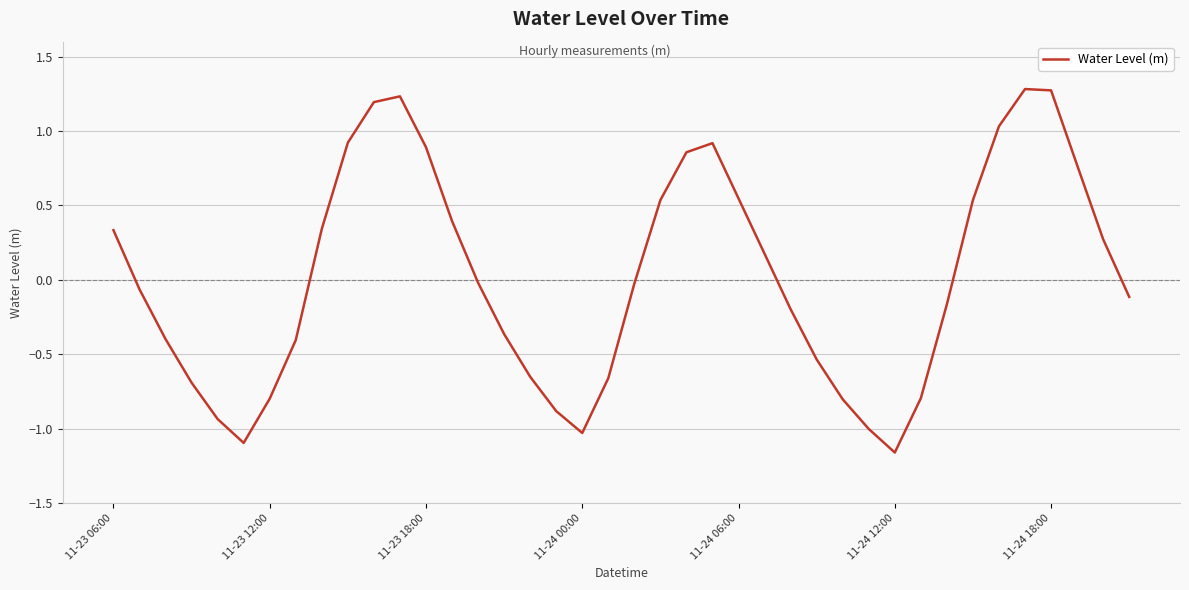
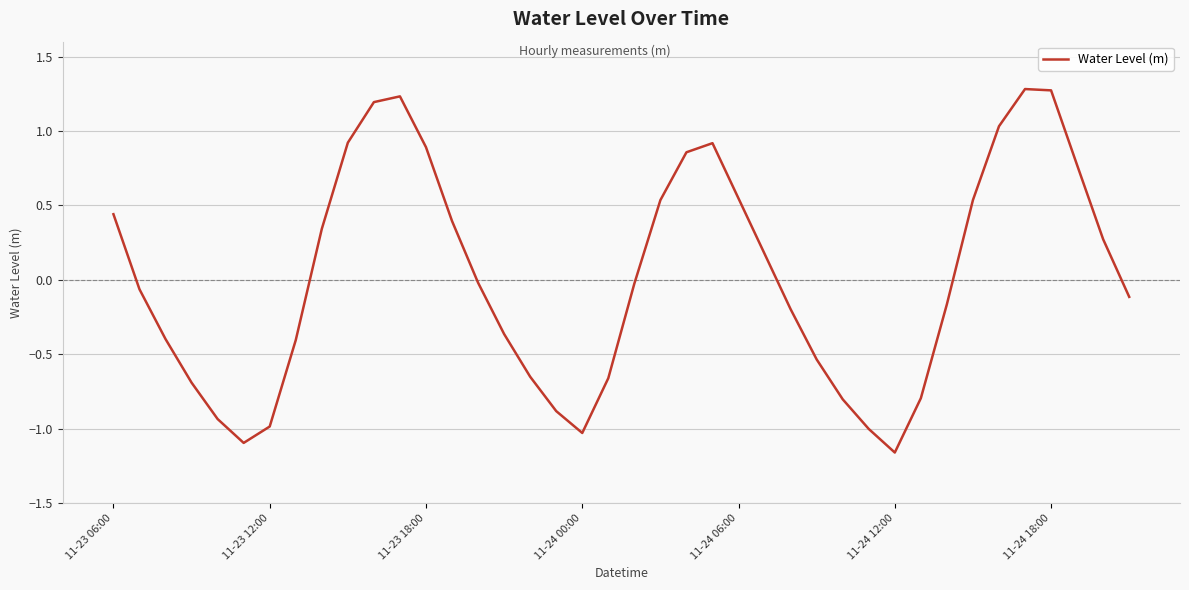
  {
-   "11-23 06:00": 0.33,
-   "11-23 12:00": -0.80,
+   "11-23 06:00": 0.44,
+   "11-23 12:00": -0.99,
    "11-23 18:00": 0.89,
    "11-24 00:00": -1.03,
    "11-24 06:00": 0.55,
    "11-24 12:00": -1.16,
    "11-24 18:00": 1.27
  }
